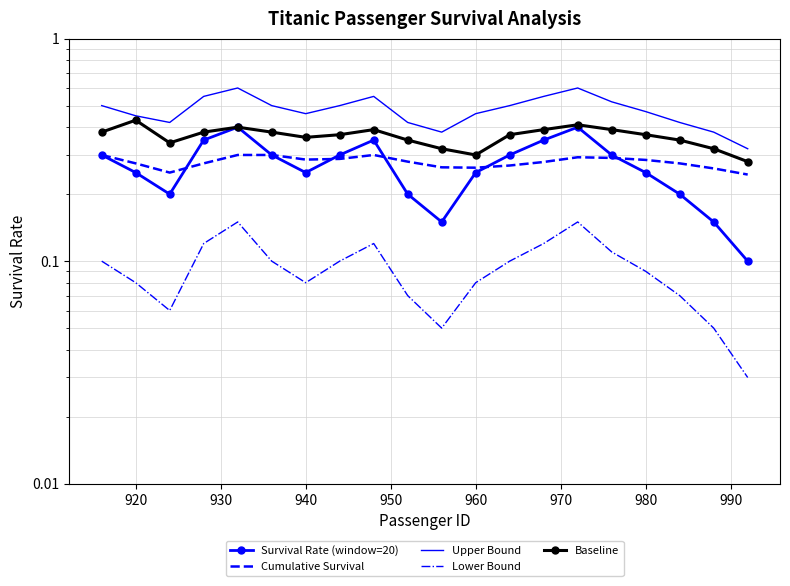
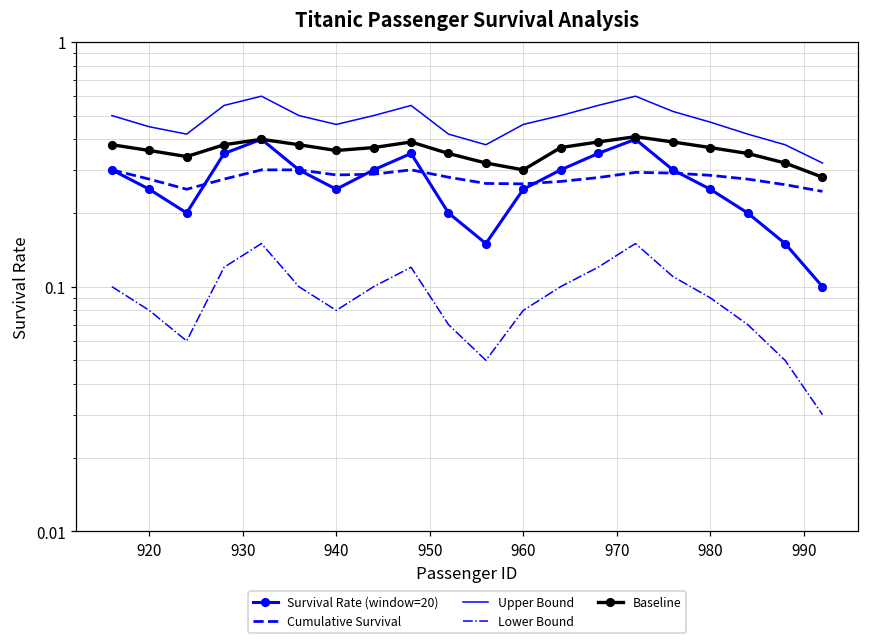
  {
    "Baseline": {
-     "920": 0.43,
+     "920": 0.36,
      "940": 0.36,
      "960": 0.30,
      "980": 0.37
    }
  }
